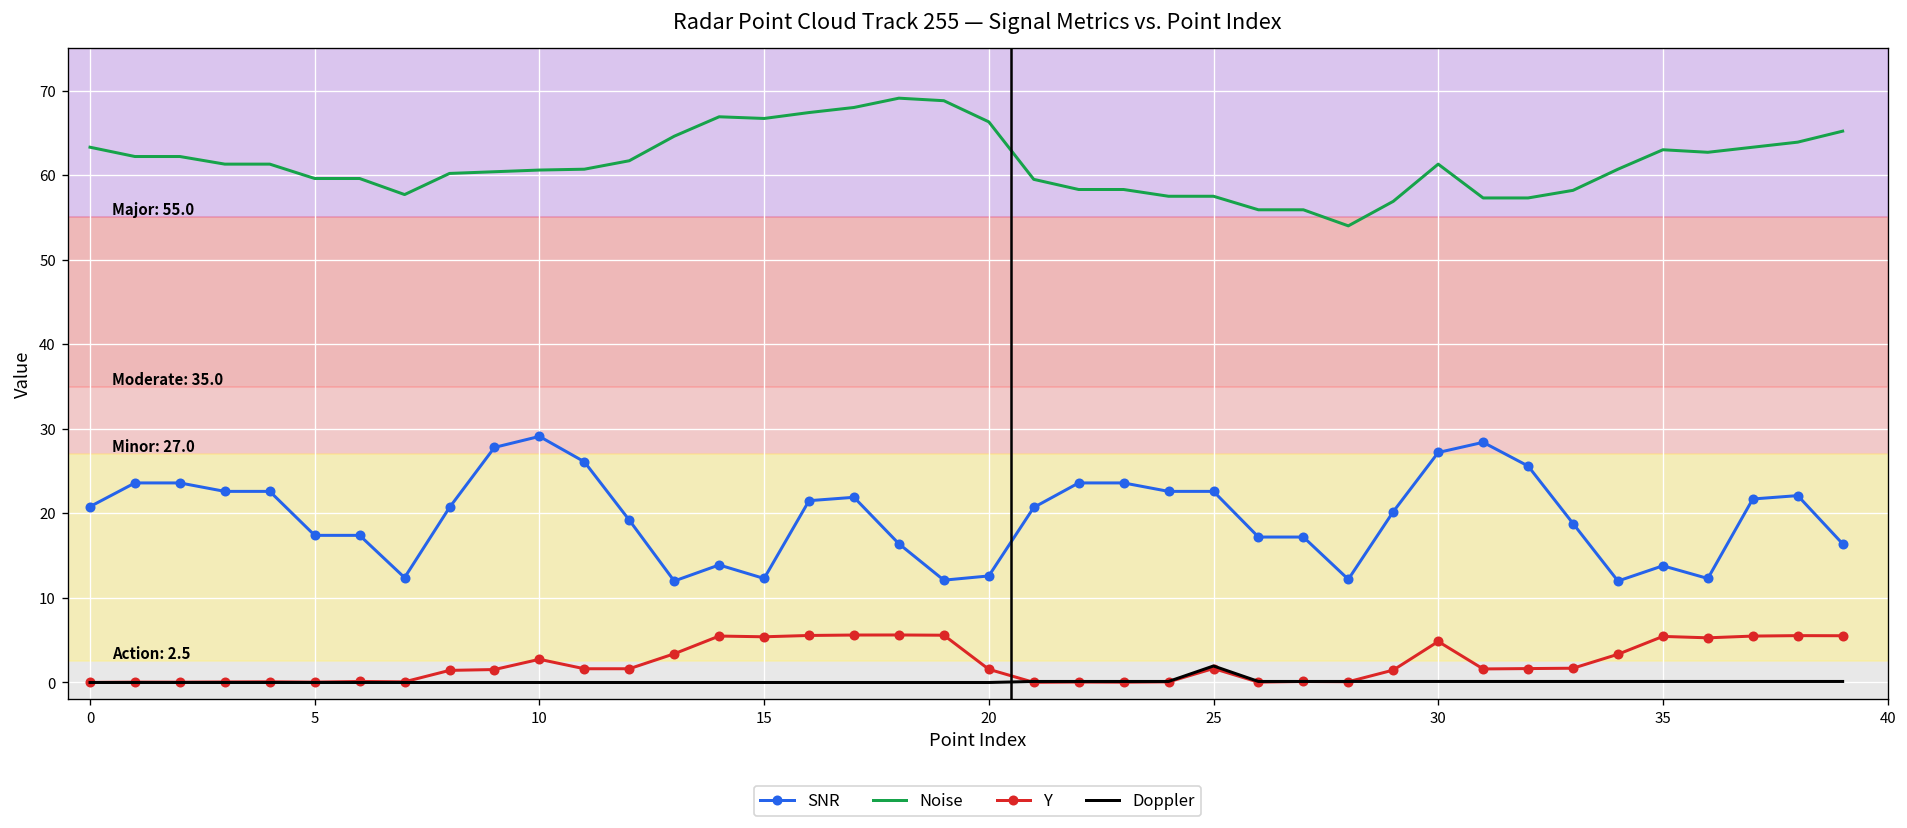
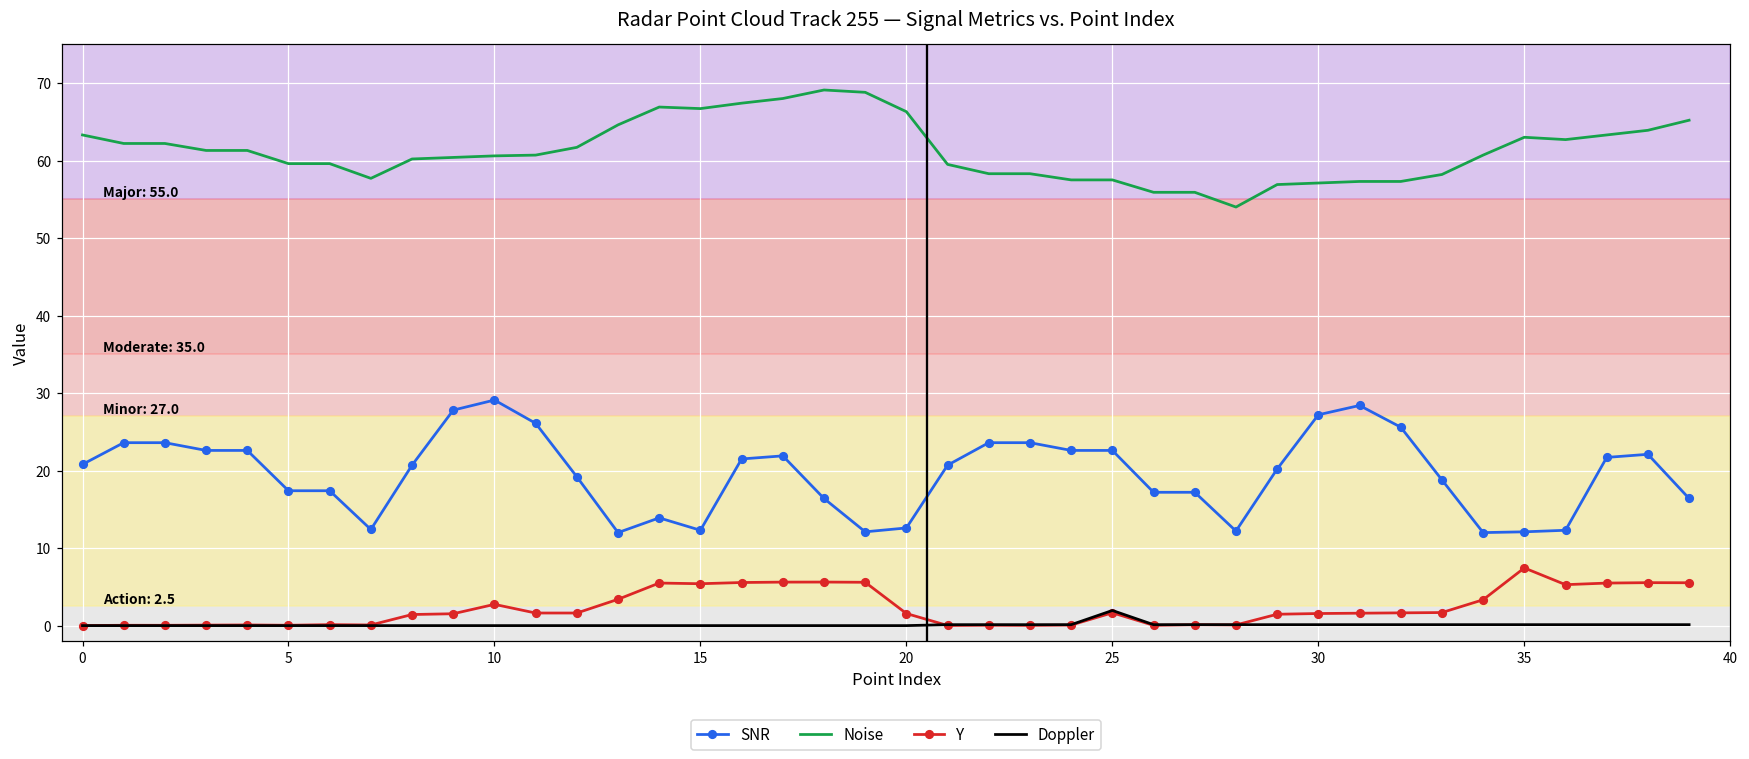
  {
    "SNR": {
      "0": 21,
      "5": 17,
      "10": 29,
      "15": 12,
      "20": 13,
      "25": 23,
      "30": 27,
-     "35": 14
+     "35": 12
    },
    "Noise": {
      "0": 63,
      "5": 60,
      "10": 61,
      "15": 67,
      "20": 66,
      "25": 58,
-     "30": 61,
+     "30": 57,
      "35": 63
    },
    "Y": {
      "10": 3,
      "15": 5,
      "20": 2,
-     "30": 5,
-     "35": 5
+     "30": 2,
+     "35": 7
    },
    "Doppler": {
      "10": 0,
      "15": 0,
      "20": 0,
      "30": 0,
      "35": 0
    }
  }
